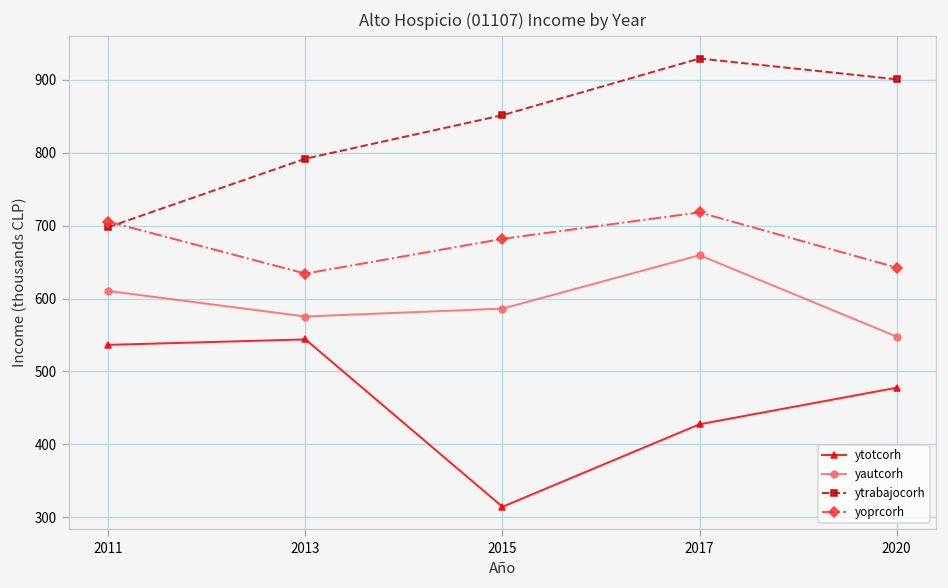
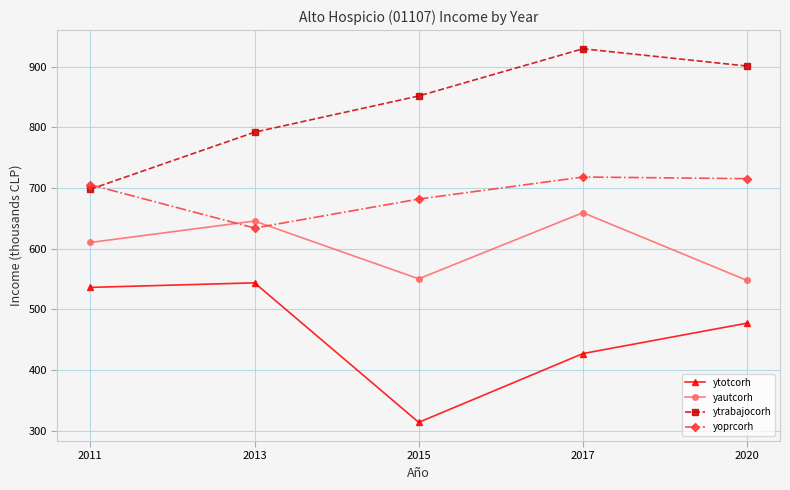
  {
    "yautcorh": {
      "2011": 610,
-     "2013": 580,
-     "2015": 590,
+     "2013": 650,
+     "2015": 550,
      "2017": 660,
      "2020": 550
    },
    "yoprcorh": {
      "2011": 710,
      "2013": 630,
      "2015": 680,
      "2017": 720,
-     "2020": 640
+     "2020": 720
    }
  }
